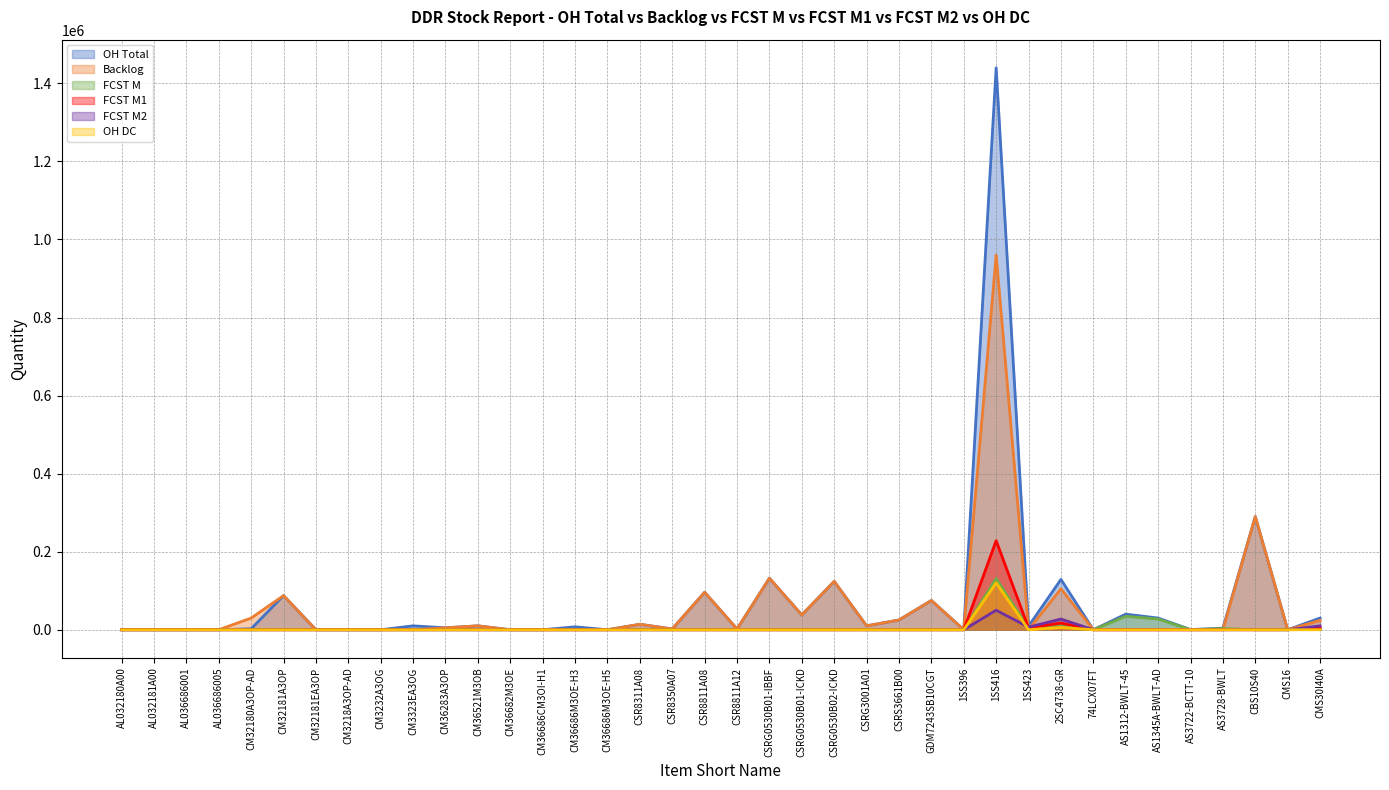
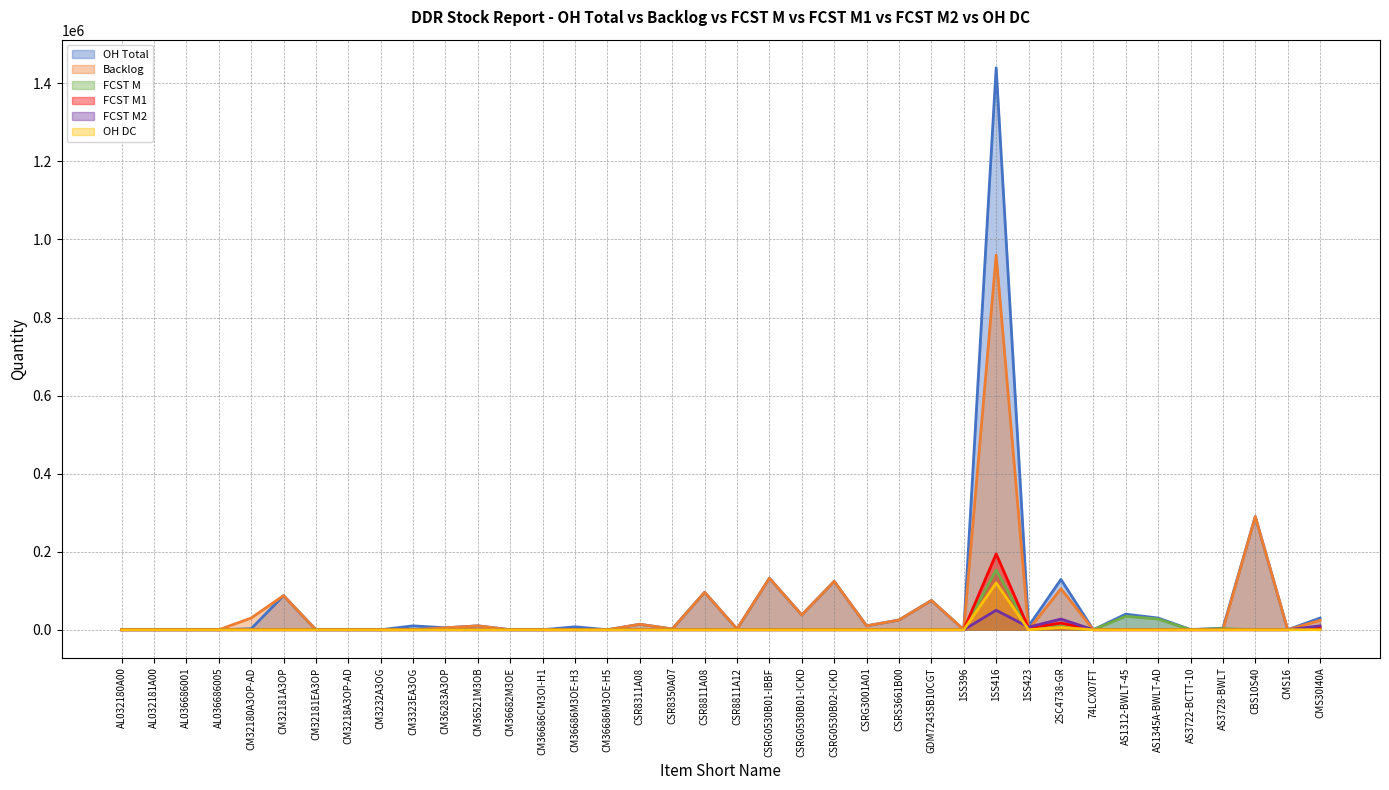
  {
    "FCST M": {
-     "1SS416": 130000
+     "1SS416": 150000
    },
    "FCST M1": {
-     "1SS416": 230000
+     "1SS416": 190000
    }
  }
